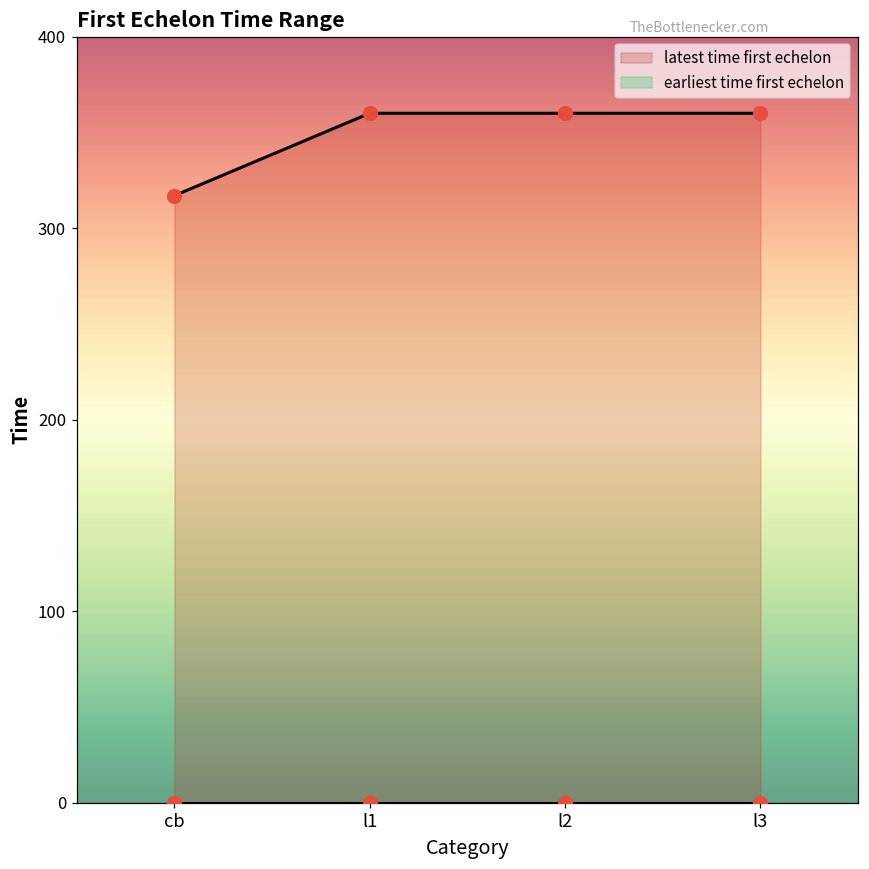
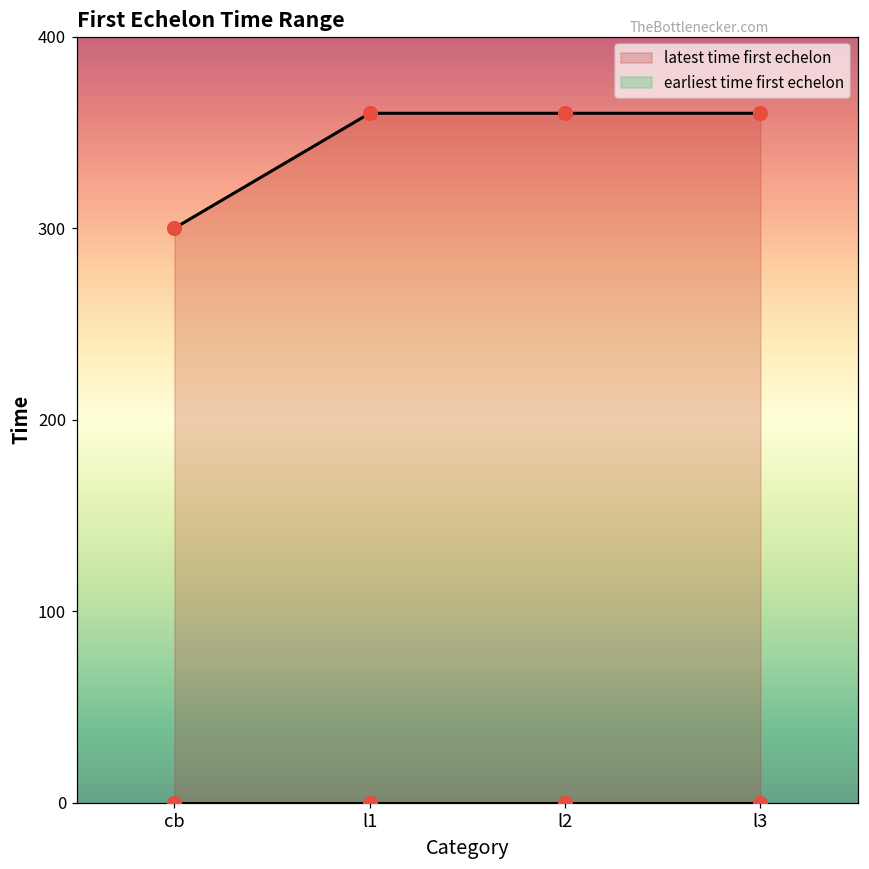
  {
    "latest time first echelon": {
-     "cb": 317,
+     "cb": 300,
      "l1": 360,
      "l2": 360,
      "l3": 360
    },
    "earliest time first echelon": {
      "cb": 0,
      "l1": 0,
      "l2": 0,
      "l3": 0
    }
  }
